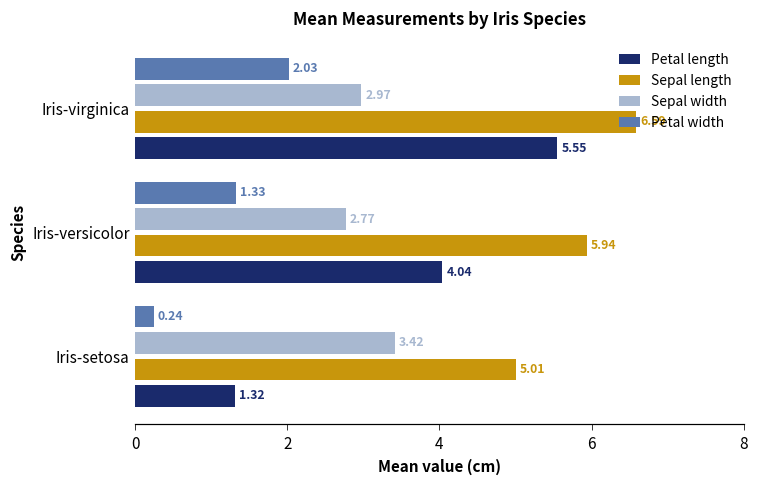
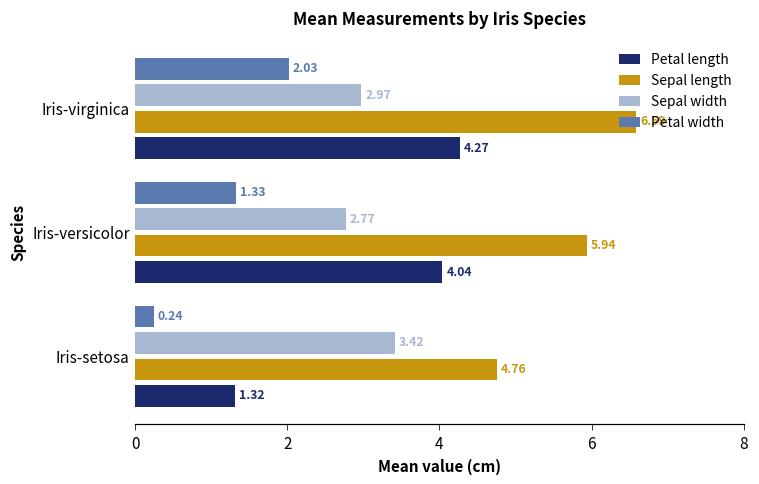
  {
    "Petal length": {
-     "Iris-virginica": 5.55,
+     "Iris-virginica": 4.27,
      "Iris-versicolor": 4.04,
      "Iris-setosa": 1.32
    },
    "Sepal length": {
      "Iris-virginica": 6.59,
      "Iris-versicolor": 5.94,
-     "Iris-setosa": 5.01
+     "Iris-setosa": 4.76
    },
    "Sepal width": {
      "Iris-virginica": 2.97,
      "Iris-versicolor": 2.77,
      "Iris-setosa": 3.42
    },
    "Petal width": {
      "Iris-virginica": 2.03,
      "Iris-versicolor": 1.33,
      "Iris-setosa": 0.24
    }
  }
